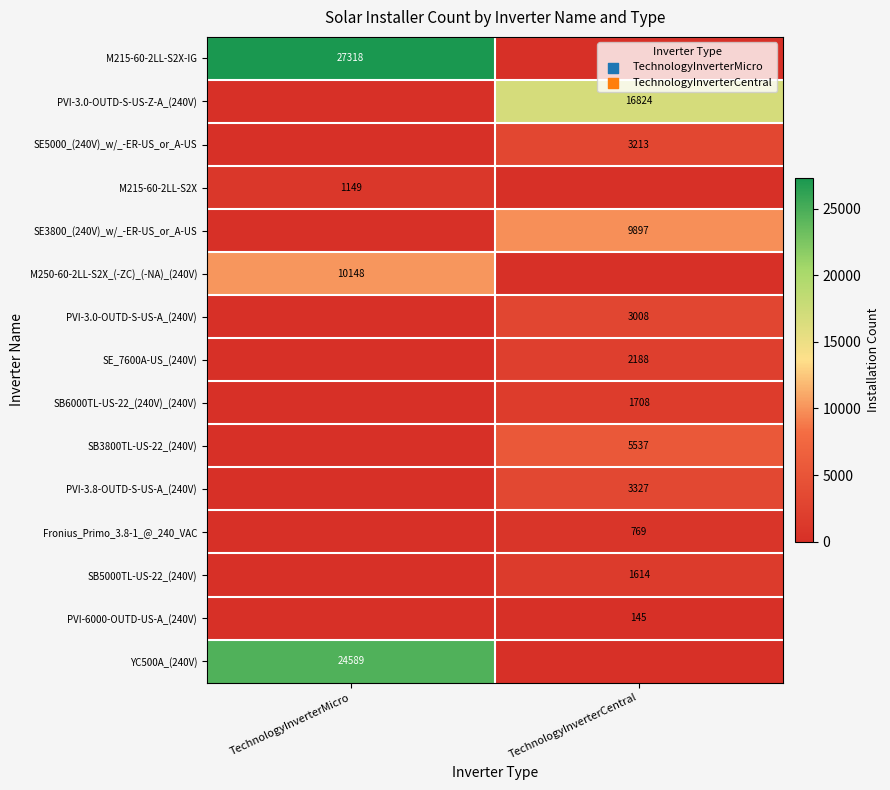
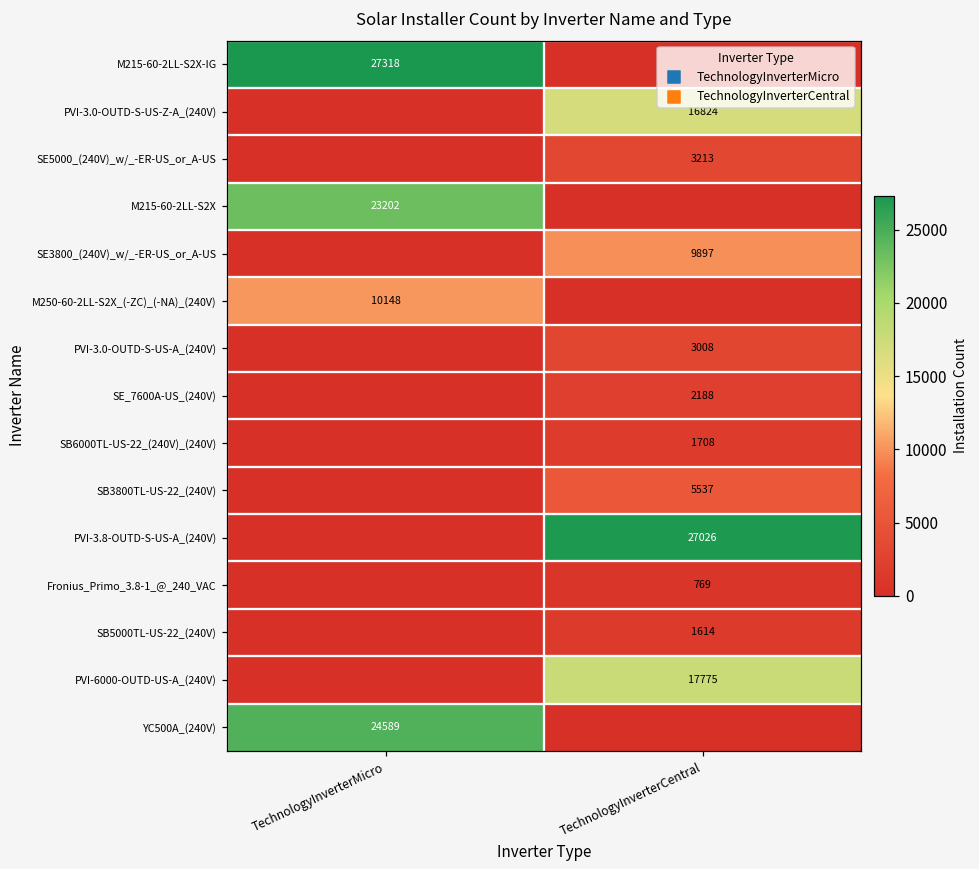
  {
    "M215-60-2LL-S2X-IG": {
      "TechnologyInverterMicro": 27318
    },
    "PVI-3.0-OUTD-S-US-Z-A_(240V)": {
      "TechnologyInverterCentral": 16824
    },
    "SE5000_(240V)_w/_-ER-US_or_A-US": {
      "TechnologyInverterCentral": 3213
    },
    "M215-60-2LL-S2X": {
-     "TechnologyInverterMicro": 1149
+     "TechnologyInverterMicro": 23202
    },
    "SE3800_(240V)_w/_-ER-US_or_A-US": {
      "TechnologyInverterCentral": 9897
    },
    "M250-60-2LL-S2X_(-ZC)_(-NA)_(240V)": {
      "TechnologyInverterMicro": 10148
    },
    "PVI-3.0-OUTD-S-US-A_(240V)": {
      "TechnologyInverterCentral": 3008
    },
    "SE_7600A-US_(240V)": {
      "TechnologyInverterCentral": 2188
    },
    "SB6000TL-US-22_(240V)_(240V)": {
      "TechnologyInverterCentral": 1708
    },
    "SB3800TL-US-22_(240V)": {
      "TechnologyInverterCentral": 5537
    },
    "PVI-3.8-OUTD-S-US-A_(240V)": {
-     "TechnologyInverterCentral": 3327
+     "TechnologyInverterCentral": 27026
    },
    "Fronius_Primo_3.8-1_@_240_VAC": {
      "TechnologyInverterCentral": 769
    },
    "SB5000TL-US-22_(240V)": {
      "TechnologyInverterCentral": 1614
    },
    "PVI-6000-OUTD-US-A_(240V)": {
-     "TechnologyInverterCentral": 145
+     "TechnologyInverterCentral": 17775
    },
    "YC500A_(240V)": {
      "TechnologyInverterMicro": 24589
    }
  }
